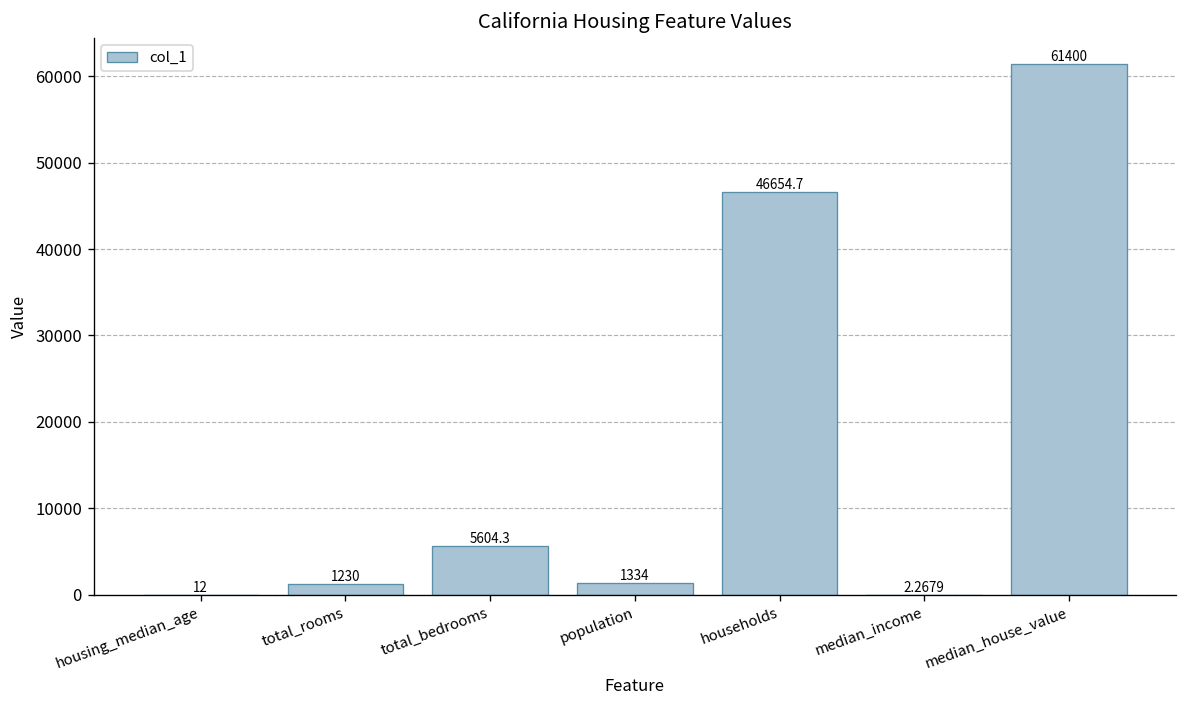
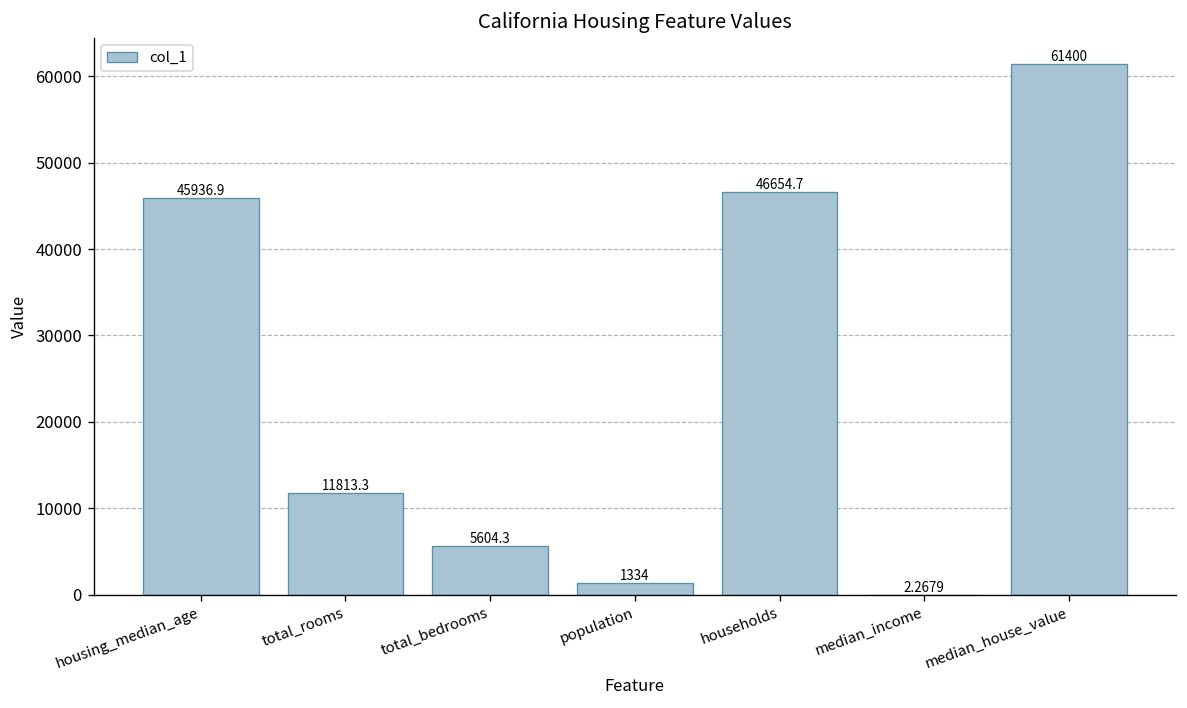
  {
-   "housing_median_age": 12,
-   "total_rooms": 1230,
+   "housing_median_age": 45936.9,
+   "total_rooms": 11813.3,
    "total_bedrooms": 5604.3,
    "population": 1334,
    "households": 46654.7,
    "median_income": 2.2679,
    "median_house_value": 61400
  }
